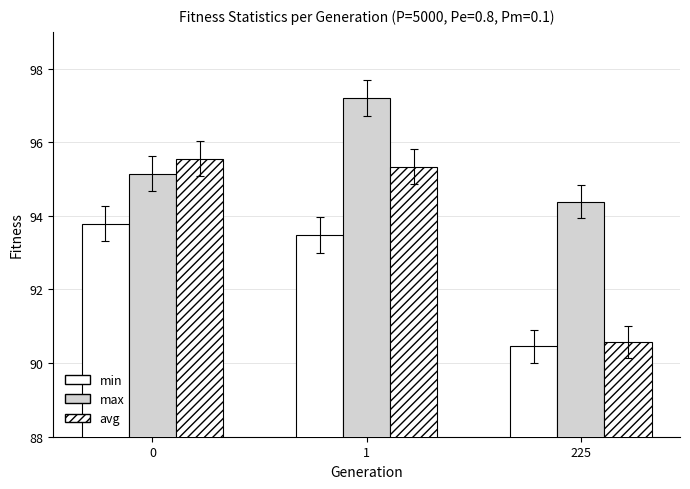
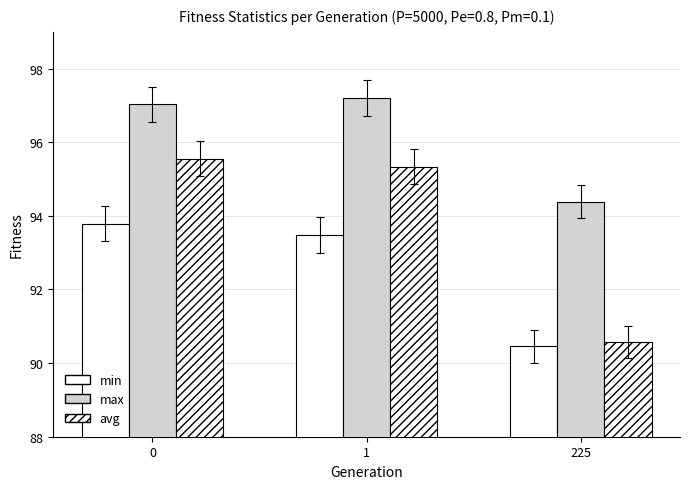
  {
    "max": {
-     "0": 95.1,
+     "0": 97.0,
      "1": 97.2,
      "225": 94.4
    }
  }
